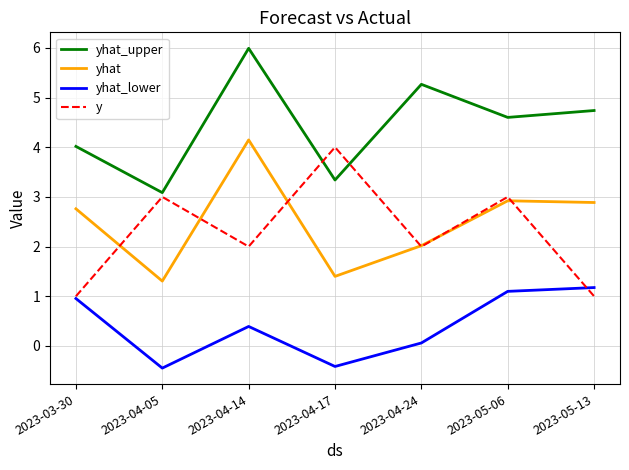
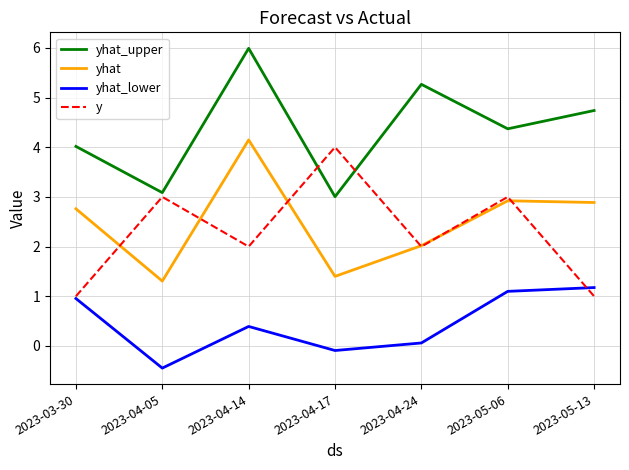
  {
    "yhat_upper": {
      "2023-03-30": 4.0,
      "2023-04-05": 3.1,
      "2023-04-14": 6.0,
-     "2023-04-17": 3.3,
+     "2023-04-17": 3.0,
      "2023-04-24": 5.3,
-     "2023-05-06": 4.6,
+     "2023-05-06": 4.4,
      "2023-05-13": 4.7
    },
    "yhat": {
      "2023-03-30": 2.8,
      "2023-04-05": 1.3,
      "2023-04-14": 4.1,
      "2023-04-17": 1.4,
      "2023-05-06": 2.9,
      "2023-05-13": 2.9
    },
    "yhat_lower": {
      "2023-04-05": -0.4,
      "2023-04-14": 0.4,
-     "2023-04-17": -0.4,
+     "2023-04-17": -0.1,
      "2023-04-24": 0.1,
      "2023-05-06": 1.1,
      "2023-05-13": 1.2
    },
    "y": {
      "2023-04-05": 3.0,
      "2023-04-14": 2.0,
      "2023-04-17": 4.0,
      "2023-05-06": 3.0,
      "2023-05-13": 1.0
    }
  }
